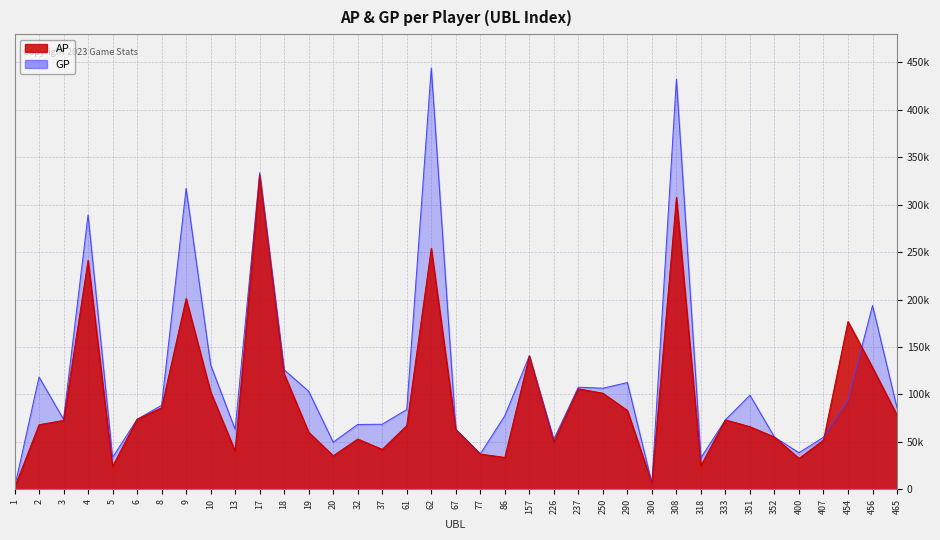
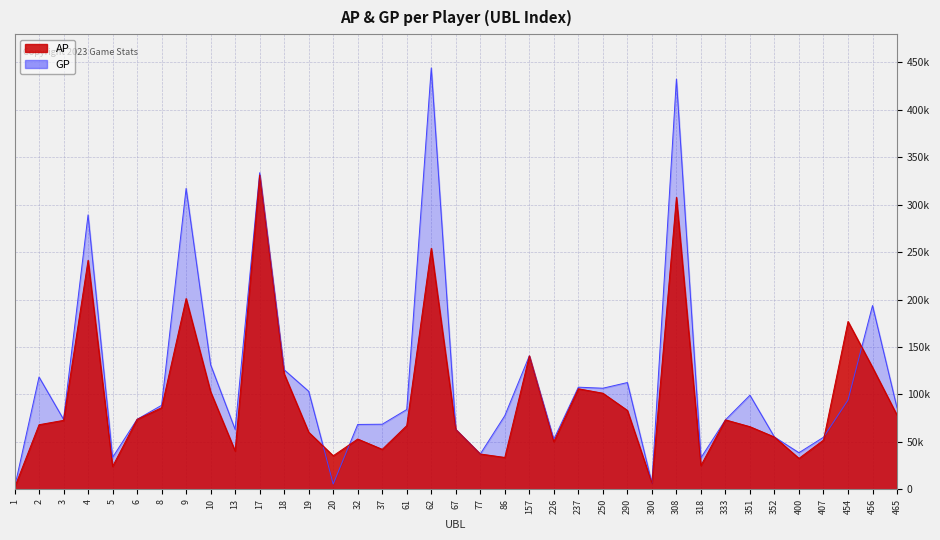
  {
    "GP": {
      "2": 120000,
      "4": 290000,
      "5": 30000,
      "9": 320000,
      "10": 130000,
      "13": 60000,
      "18": 130000,
      "19": 100000,
-     "20": 50000,
+     "20": 10000,
      "32": 70000,
      "37": 70000,
      "61": 80000,
      "62": 440000,
      "86": 80000,
      "250": 110000,
      "290": 110000,
      "308": 430000,
      "318": 30000,
      "351": 100000,
      "400": 40000,
      "407": 50000,
      "454": 90000,
      "456": 190000,
      "465": 90000
    },
    "AP": {
      "2": 70000,
      "4": 240000,
      "5": 20000,
      "9": 200000,
      "10": 100000,
      "13": 40000,
      "18": 120000,
      "19": 60000,
      "20": 40000,
      "32": 50000,
      "37": 40000,
      "61": 70000,
      "62": 250000,
      "86": 30000,
      "250": 100000,
      "290": 80000,
      "308": 310000,
      "318": 30000,
      "351": 70000,
      "400": 30000,
      "407": 50000,
      "454": 180000,
      "456": 130000,
      "465": 80000
    }
  }
